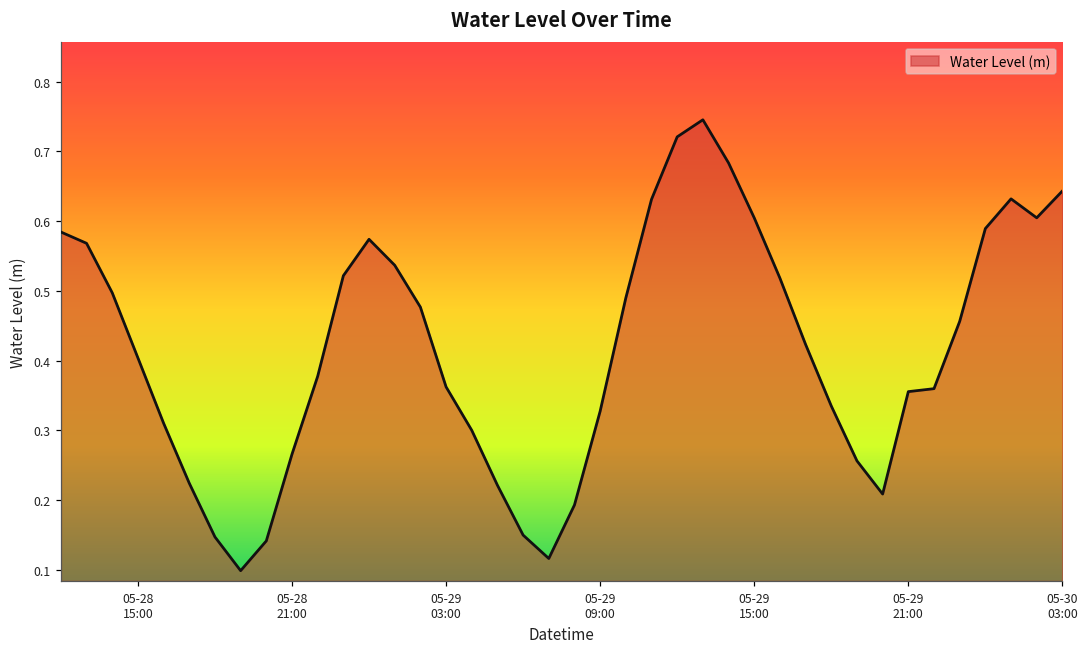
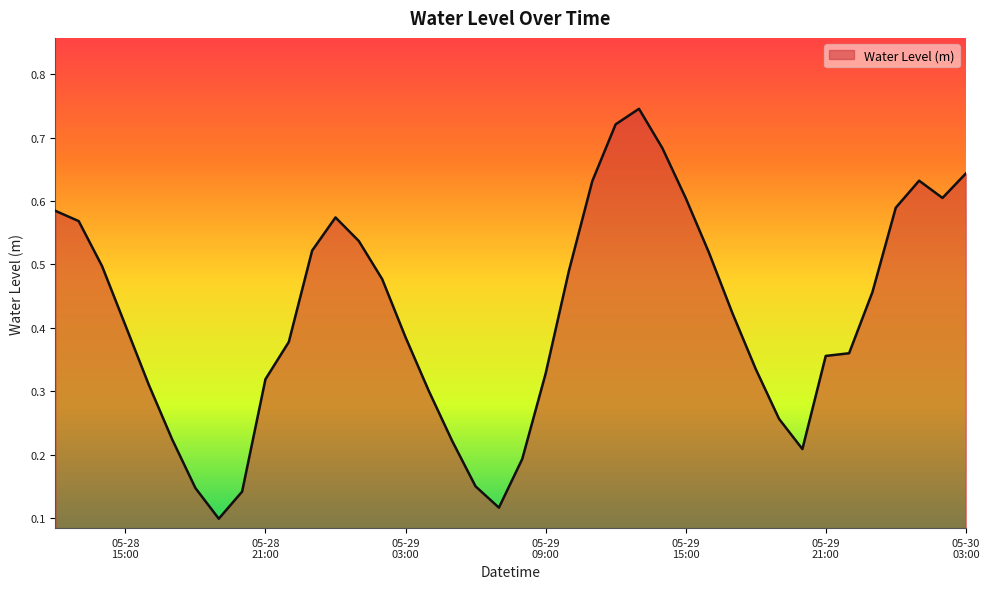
  {
    "05-28 15:00": 0.40,
-   "05-28 21:00": 0.27,
-   "05-29 03:00": 0.36,
+   "05-28 21:00": 0.32,
+   "05-29 03:00": 0.39,
    "05-29 09:00": 0.33,
    "05-29 15:00": 0.60,
    "05-29 21:00": 0.36,
    "05-30 03:00": 0.64
  }
